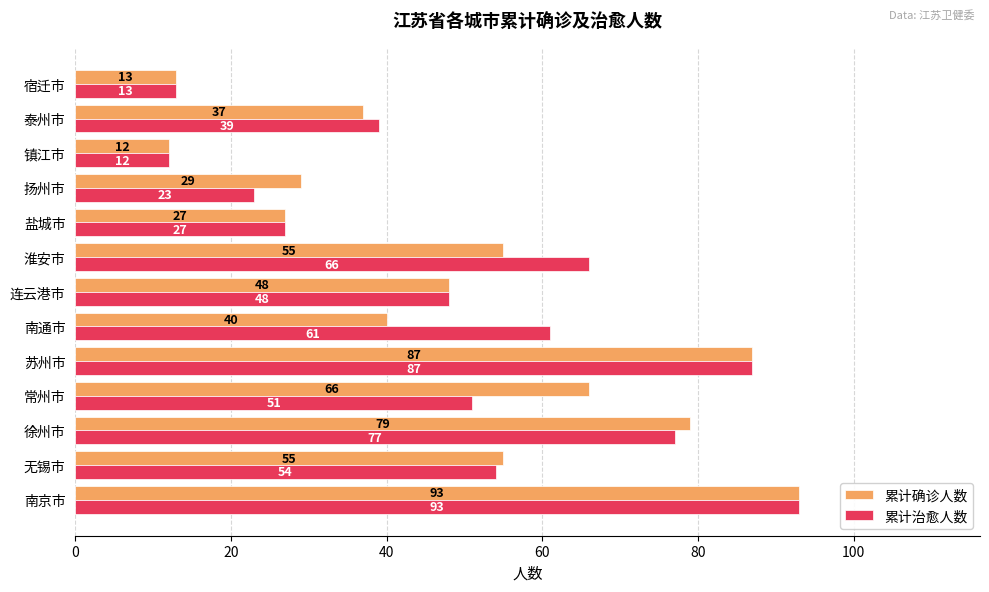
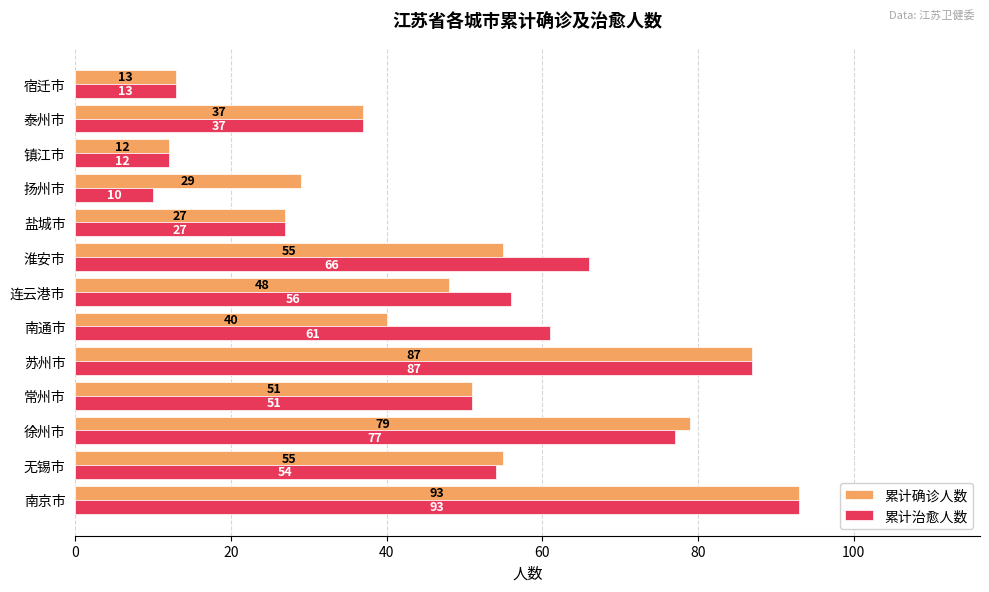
  {
    "累计确诊人数": {
      "宿迁市": 13,
      "泰州市": 37,
      "镇江市": 12,
      "扬州市": 29,
      "盐城市": 27,
      "淮安市": 55,
      "连云港市": 48,
      "南通市": 40,
      "苏州市": 87,
-     "常州市": 66,
+     "常州市": 51,
      "徐州市": 79,
      "无锡市": 55,
      "南京市": 93
    },
    "累计治愈人数": {
      "宿迁市": 13,
-     "泰州市": 39,
+     "泰州市": 37,
      "镇江市": 12,
-     "扬州市": 23,
+     "扬州市": 10,
      "盐城市": 27,
      "淮安市": 66,
-     "连云港市": 48,
+     "连云港市": 56,
      "南通市": 61,
      "苏州市": 87,
      "常州市": 51,
      "徐州市": 77,
      "无锡市": 54,
      "南京市": 93
    }
  }
